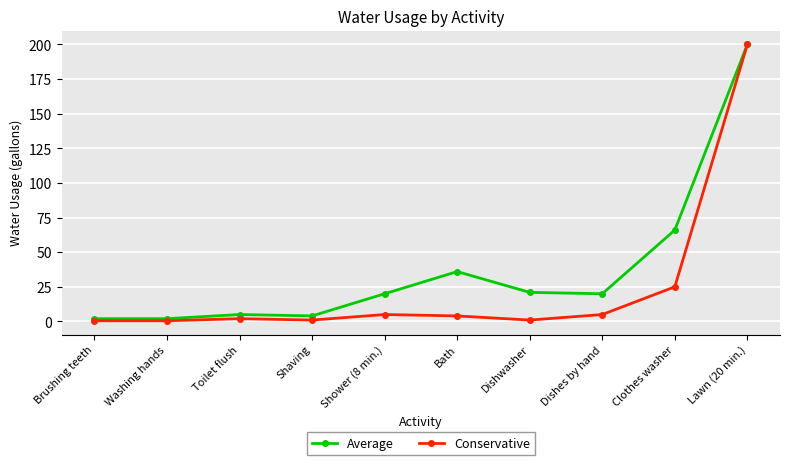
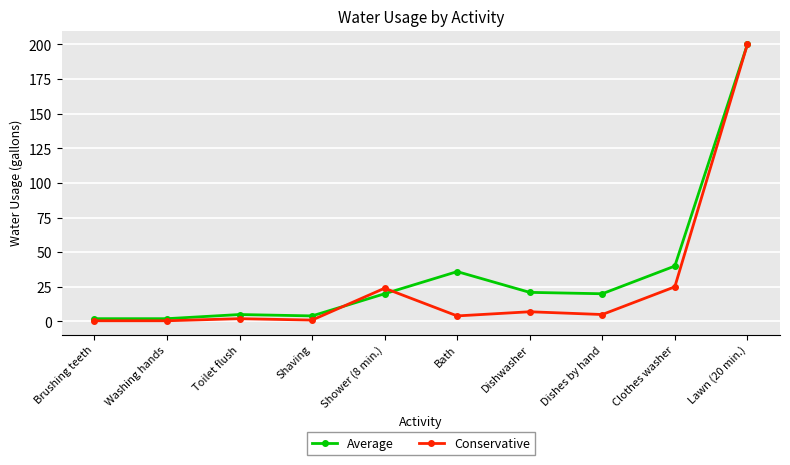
  {
    "Average": {
      "Toilet flush": 5,
      "Shaving": 4,
      "Shower (8 min.)": 20,
      "Bath": 36,
      "Dishwasher": 21,
      "Dishes by hand": 20,
-     "Clothes washer": 66
+     "Clothes washer": 40
    },
    "Conservative": {
      "Toilet flush": 2,
      "Shaving": 1,
-     "Shower (8 min.)": 5,
+     "Shower (8 min.)": 24,
      "Bath": 4,
-     "Dishwasher": 1,
+     "Dishwasher": 7,
      "Dishes by hand": 5,
      "Clothes washer": 25
    }
  }
